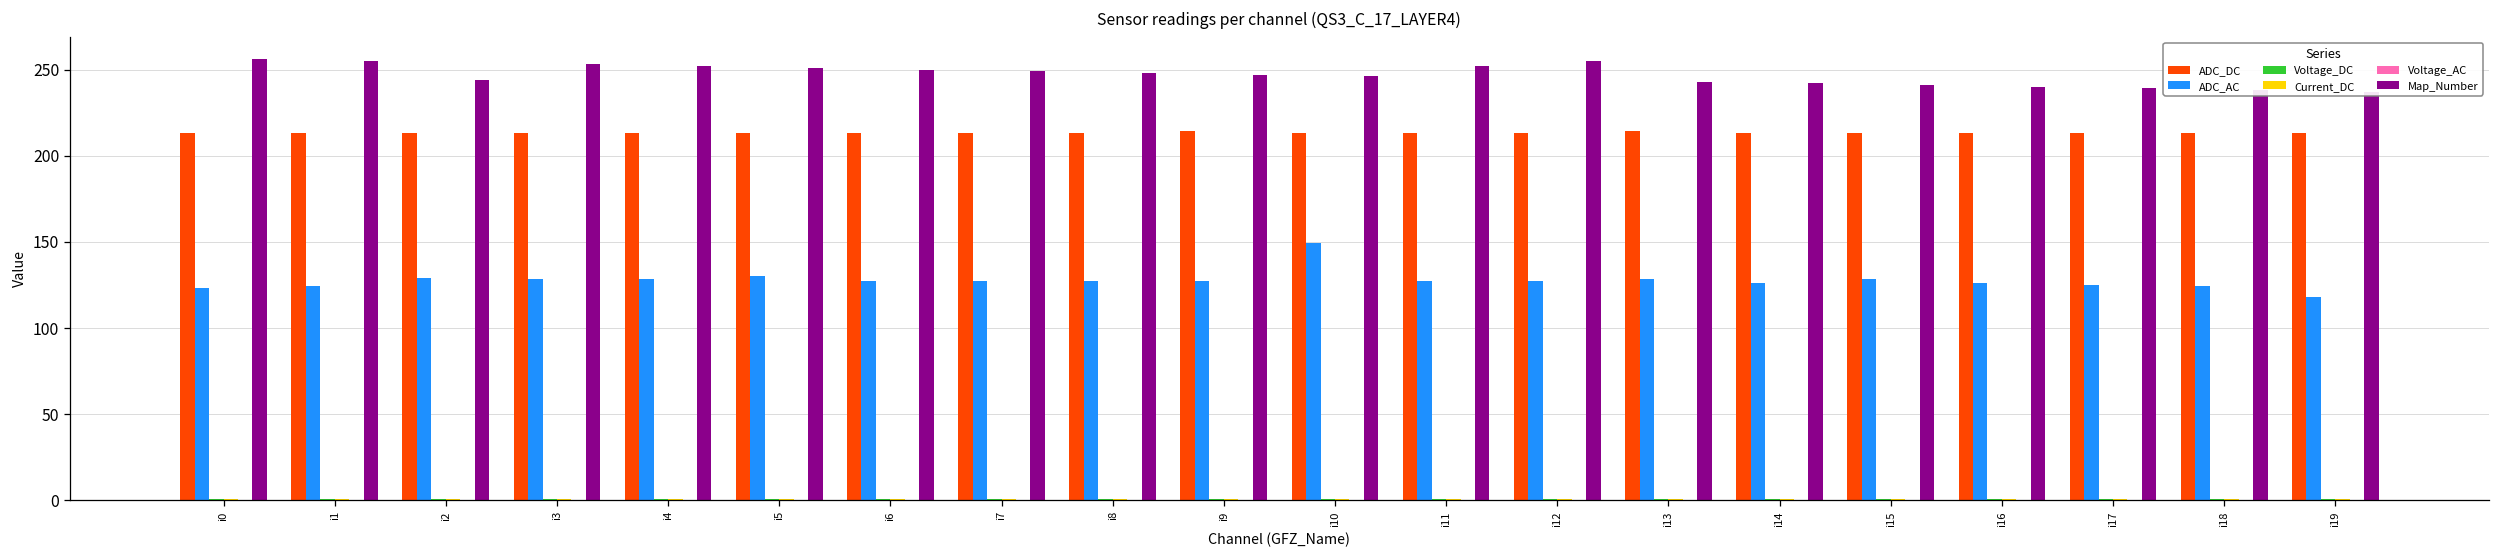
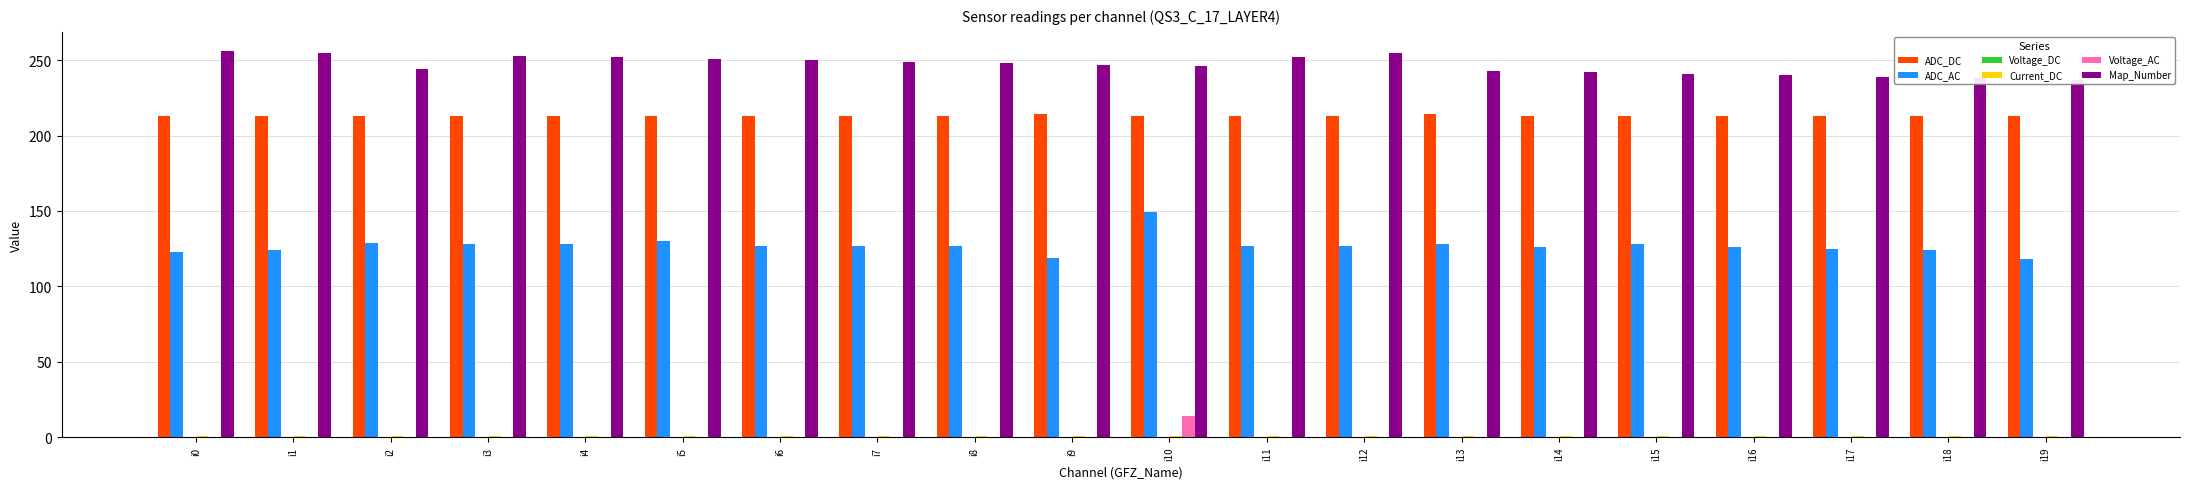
  {
    "ADC_DC": {
      "i0": 213,
      "i1": 213,
      "i2": 213,
      "i3": 213,
      "i4": 213,
      "i5": 213,
      "i6": 213,
      "i7": 213,
      "i8": 213,
      "i9": 214,
      "i10": 213,
      "i11": 213,
      "i12": 213,
      "i13": 214,
      "i14": 213,
      "i15": 213,
      "i16": 213,
      "i17": 213,
      "i18": 213,
      "i19": 213
    },
    "ADC_AC": {
      "i0": 123,
      "i1": 124,
      "i2": 129,
      "i3": 128,
      "i4": 128,
      "i5": 130,
      "i6": 127,
      "i7": 127,
      "i8": 127,
-     "i9": 127,
+     "i9": 119,
      "i10": 149,
      "i11": 127,
      "i12": 127,
      "i13": 128,
      "i14": 126,
      "i15": 128,
      "i16": 126,
      "i17": 125,
      "i18": 124,
      "i19": 118
    },
    "Voltage_AC": {
-     "i10": 0
+     "i10": 14
    },
    "Map_Number": {
      "i0": 256,
      "i1": 255,
      "i2": 244,
      "i3": 253,
      "i4": 252,
      "i5": 251,
      "i6": 250,
      "i7": 249,
      "i8": 248,
      "i9": 247,
      "i10": 246,
      "i11": 252,
      "i12": 255,
      "i13": 243,
      "i14": 242,
      "i15": 241,
      "i16": 240,
      "i17": 239
    }
  }
